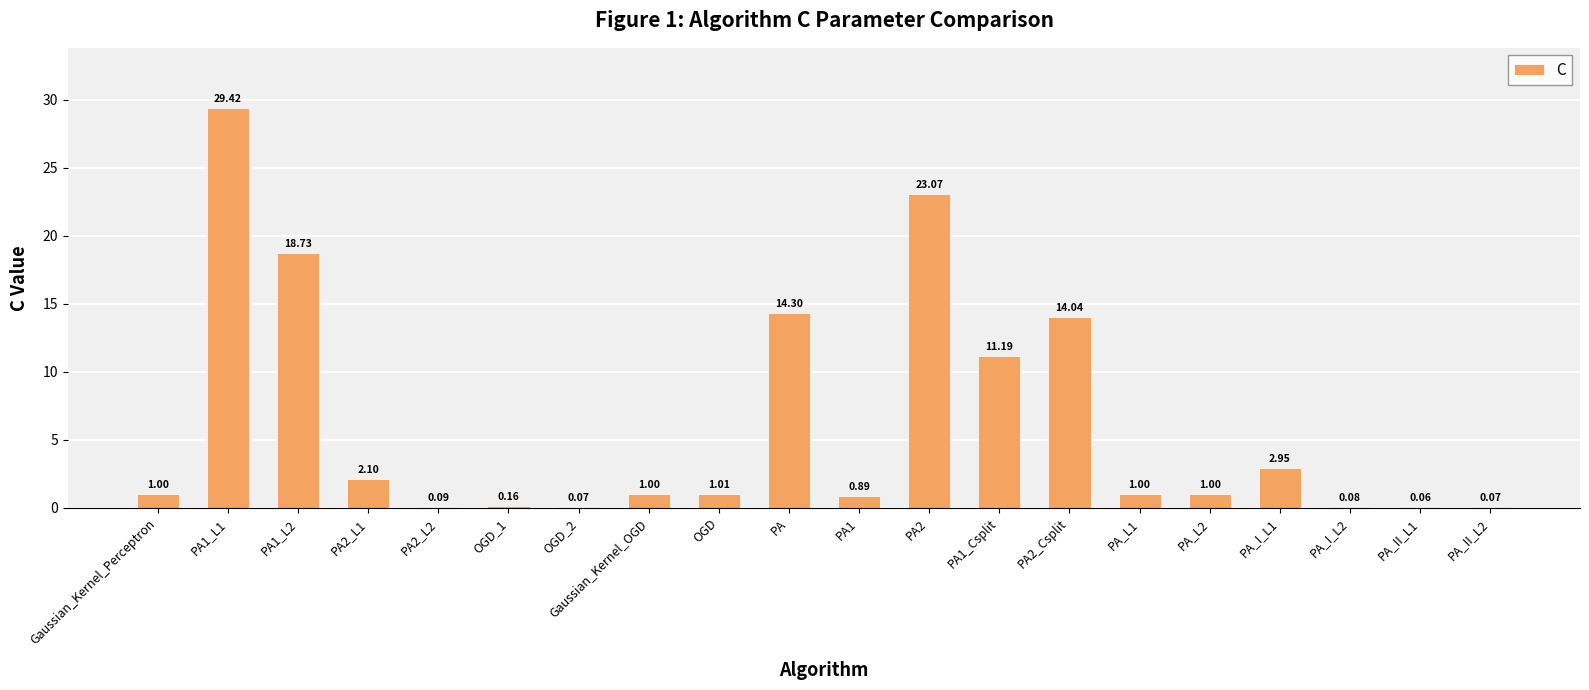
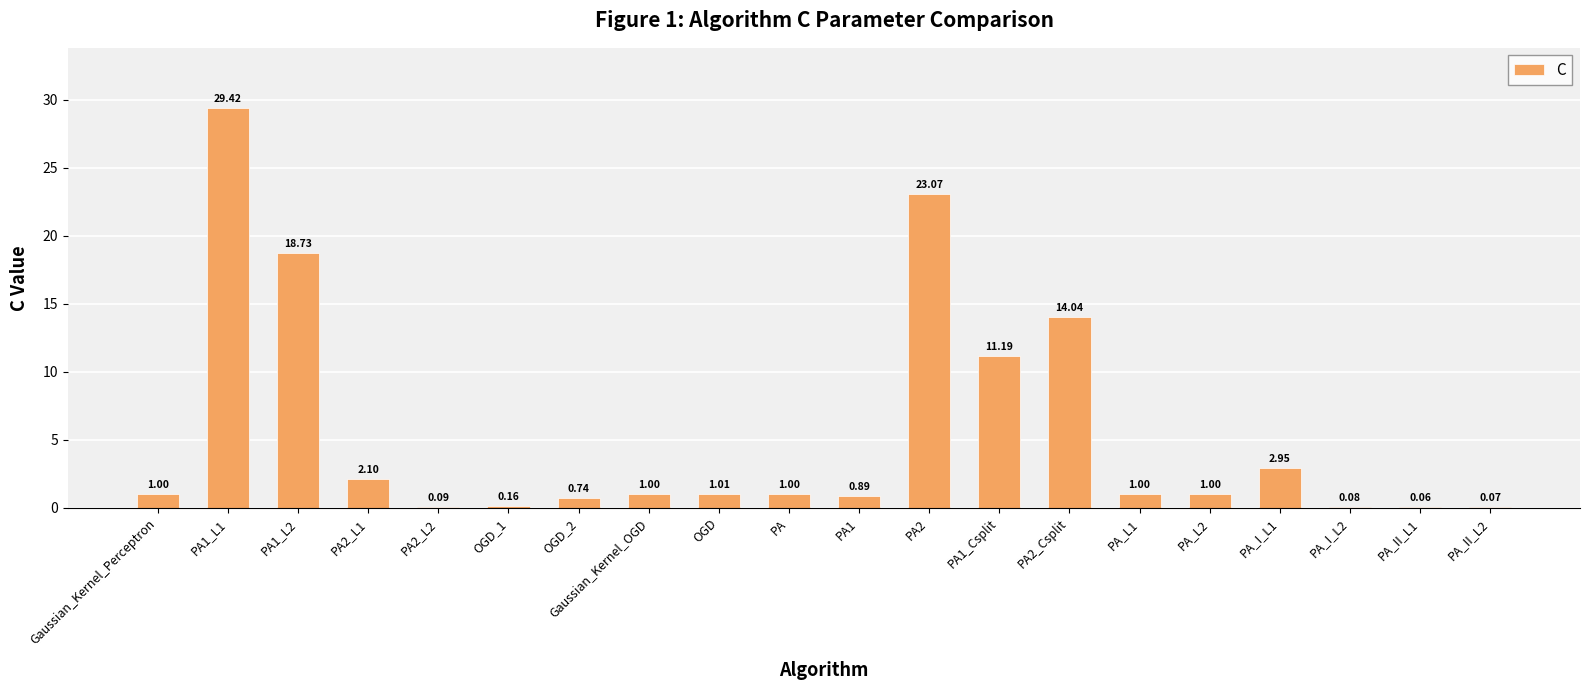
  {
    "Gaussian_Kernel_Perceptron": 1.00,
    "PA1_L1": 29.42,
    "PA1_L2": 18.73,
    "PA2_L1": 2.10,
    "PA2_L2": 0.09,
    "OGD_1": 0.16,
-   "OGD_2": 0.07,
+   "OGD_2": 0.74,
    "Gaussian_Kernel_OGD": 1.00,
    "OGD": 1.01,
-   "PA": 14.30,
+   "PA": 1.00,
    "PA1": 0.89,
    "PA2": 23.07,
    "PA1_Csplit": 11.19,
    "PA2_Csplit": 14.04,
    "PA_L1": 1.00,
    "PA_L2": 1.00,
    "PA_I_L1": 2.95,
    "PA_I_L2": 0.08,
    "PA_II_L1": 0.06,
    "PA_II_L2": 0.07
  }
